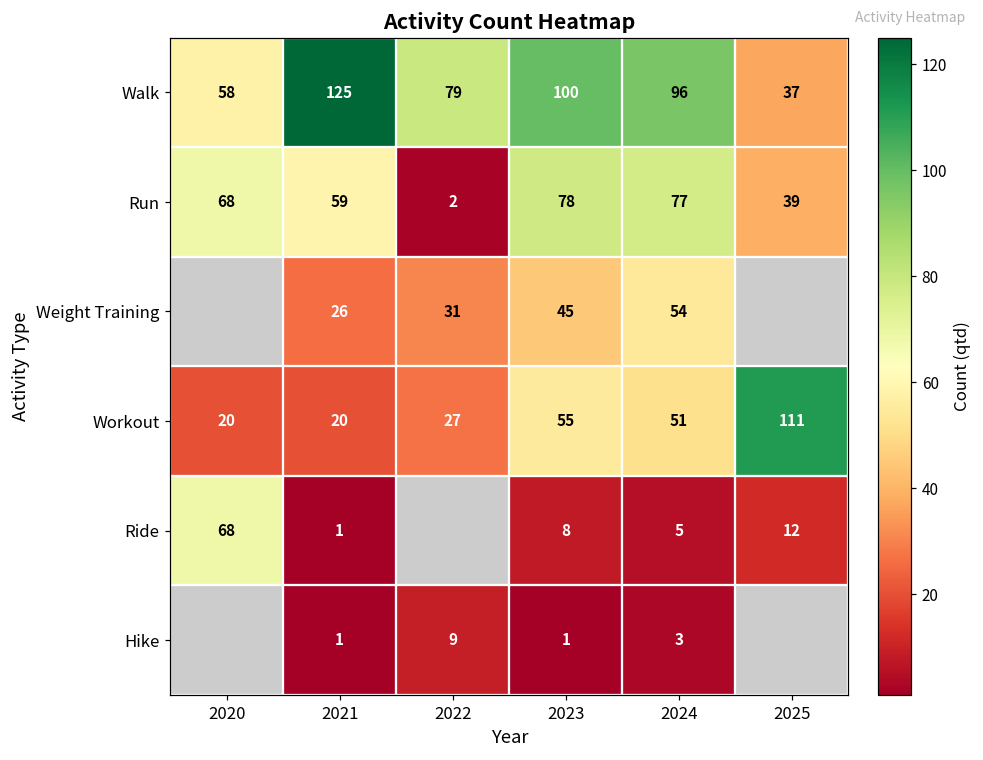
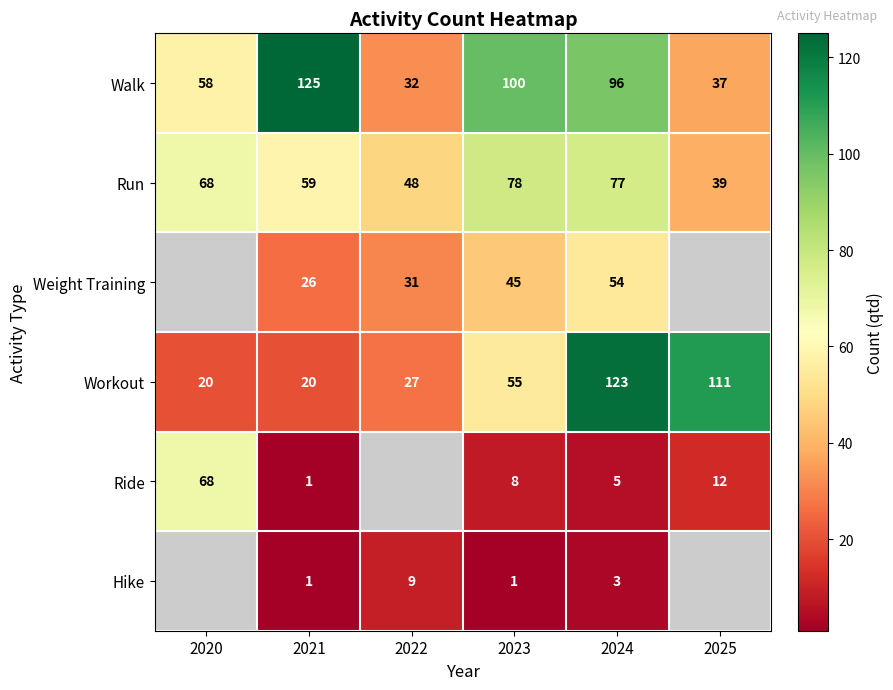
  {
    "Walk": {
      "2020": 58,
      "2021": 125,
-     "2022": 79,
+     "2022": 32,
      "2023": 100,
      "2024": 96,
      "2025": 37
    },
    "Run": {
      "2020": 68,
      "2021": 59,
-     "2022": 2,
+     "2022": 48,
      "2023": 78,
      "2024": 77,
      "2025": 39
    },
    "Weight Training": {
      "2021": 26,
      "2022": 31,
      "2023": 45,
      "2024": 54
    },
    "Workout": {
      "2020": 20,
      "2021": 20,
      "2022": 27,
      "2023": 55,
-     "2024": 51,
+     "2024": 123,
      "2025": 111
    },
    "Ride": {
      "2020": 68,
      "2021": 1,
      "2023": 8,
      "2024": 5,
      "2025": 12
    },
    "Hike": {
      "2021": 1,
      "2022": 9,
      "2023": 1,
      "2024": 3
    }
  }
